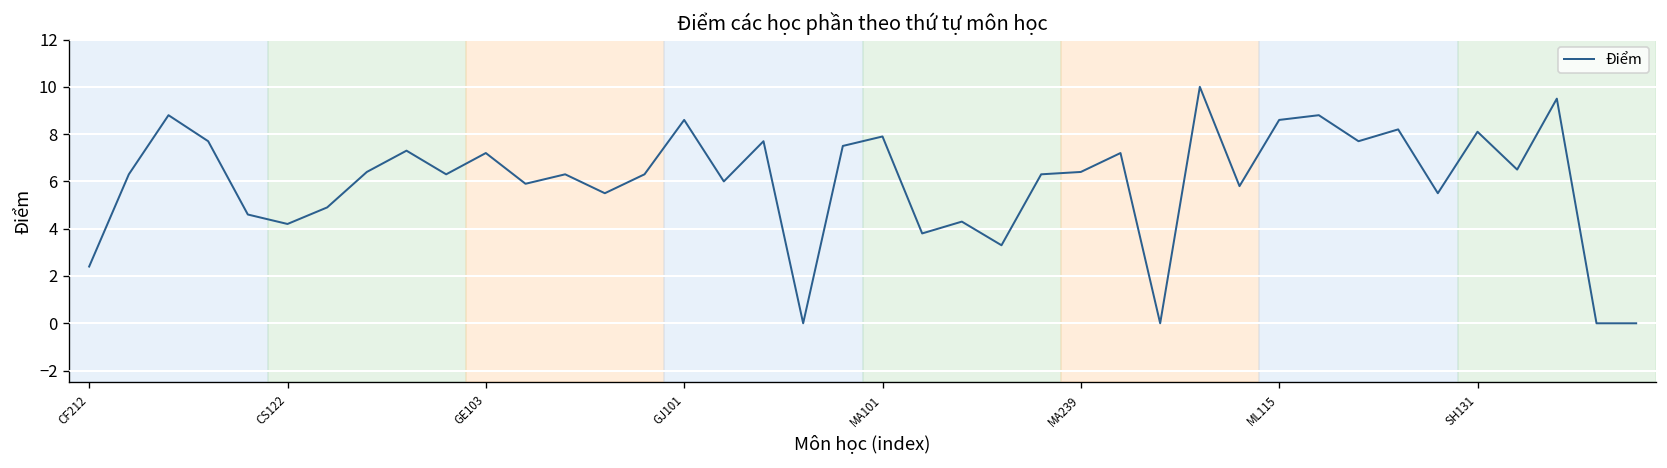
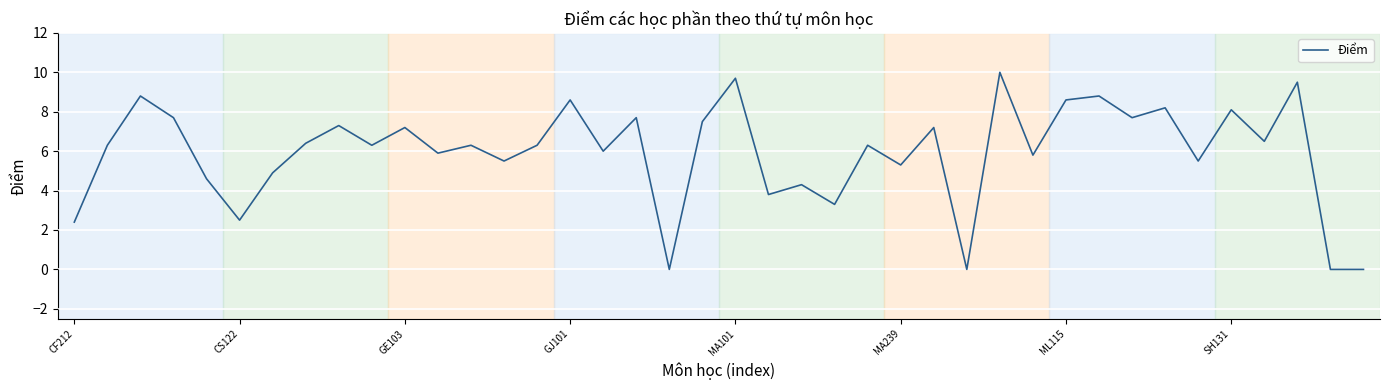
  {
    "CF212": 2.4,
-   "CS122": 4.2,
+   "CS122": 2.5,
    "GE103": 7.2,
    "GJ101": 8.6,
-   "MA101": 7.9,
-   "MA239": 6.4,
+   "MA101": 9.7,
+   "MA239": 5.3,
    "ML115": 8.6,
    "SH131": 8.1
  }
